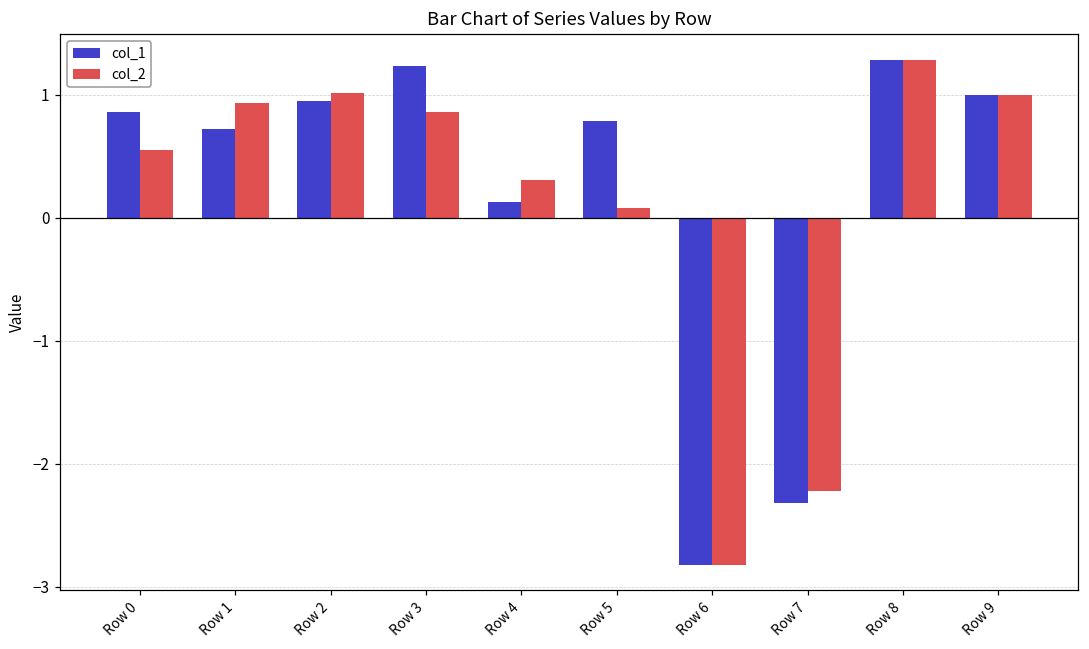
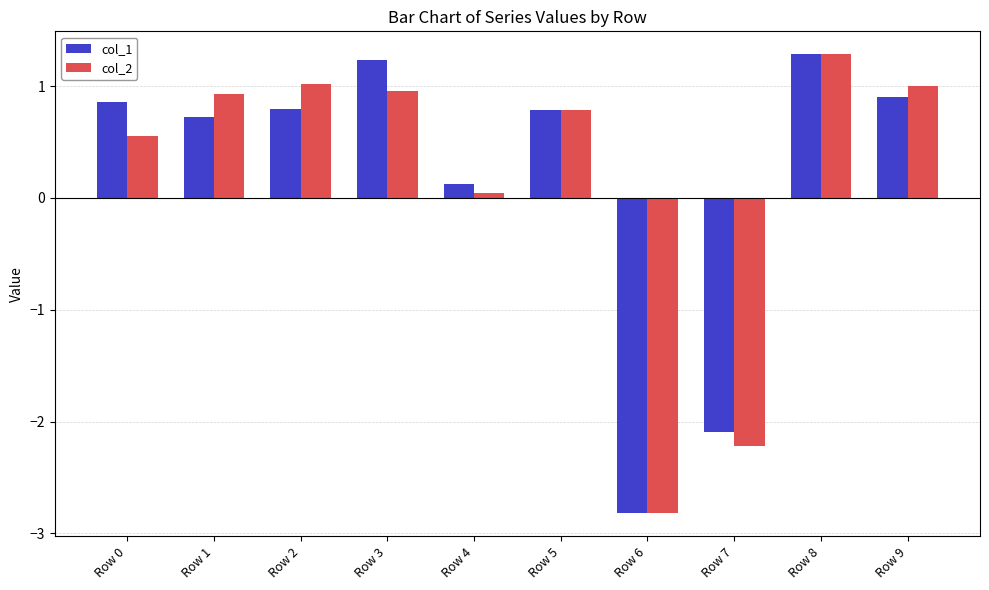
  {
    "col_1": {
      "Row 0": 0.86,
      "Row 1": 0.72,
-     "Row 2": 0.95,
+     "Row 2": 0.80,
      "Row 3": 1.23,
      "Row 4": 0.13,
      "Row 5": 0.78,
      "Row 6": -2.82,
-     "Row 7": -2.32,
+     "Row 7": -2.09,
      "Row 8": 1.28,
-     "Row 9": 1.0
+     "Row 9": 0.9
    },
    "col_2": {
      "Row 0": 0.55,
      "Row 1": 0.93,
      "Row 2": 1.01,
-     "Row 3": 0.86,
-     "Row 4": 0.30,
-     "Row 5": 0.08,
+     "Row 3": 0.96,
+     "Row 4": 0.05,
+     "Row 5": 0.78,
      "Row 6": -2.82,
      "Row 7": -2.22,
      "Row 8": 1.28,
      "Row 9": 1.00
    }
  }
